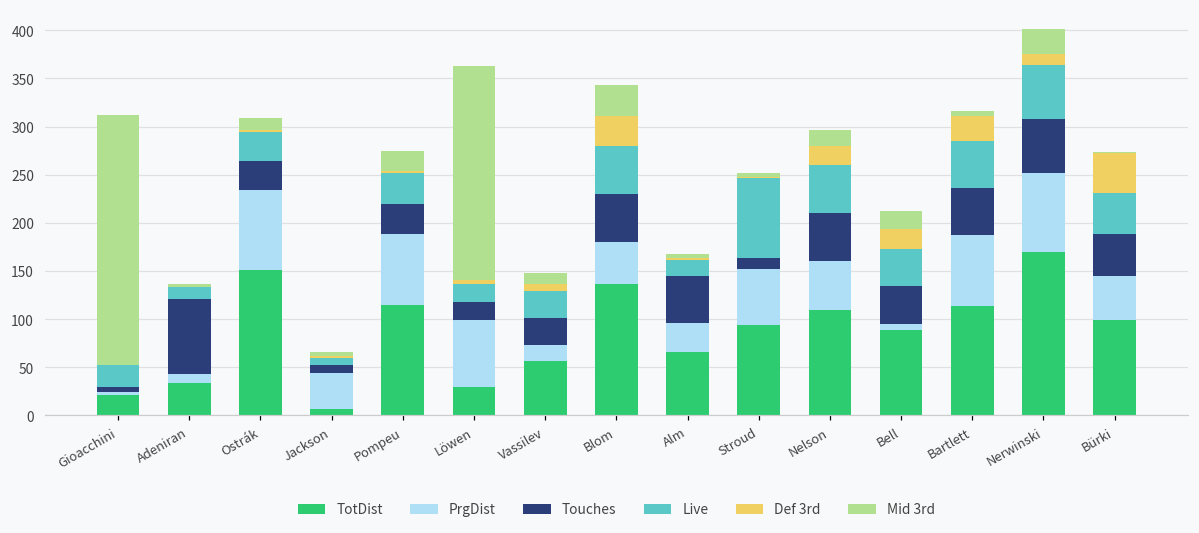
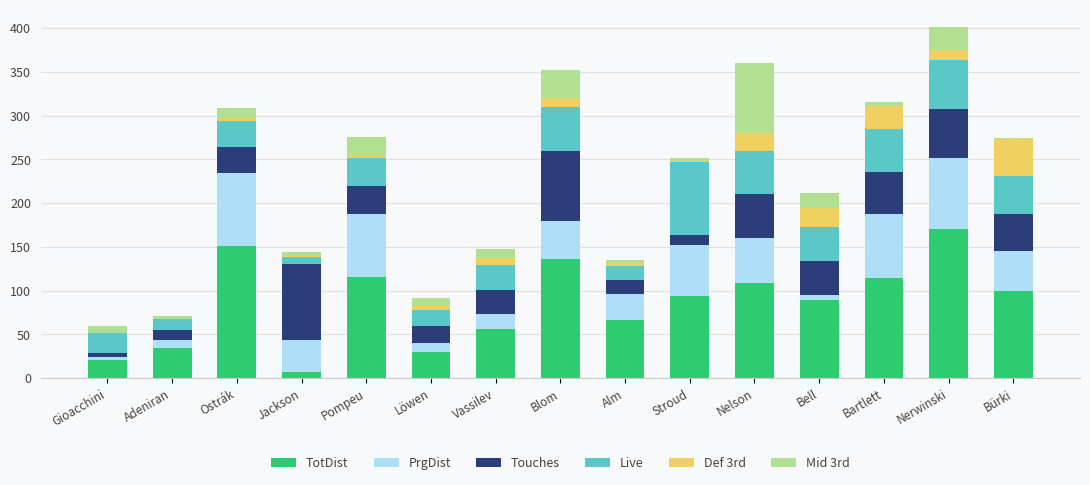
  {
    "TotDist": {
      "Gioacchini": 20,
      "Adeniran": 30,
      "Ostrák": 150,
      "Jackson": 10,
      "Pompeu": 120,
      "Löwen": 30,
      "Vassilev": 60,
      "Blom": 140,
      "Alm": 70,
      "Stroud": 90,
      "Nelson": 110,
      "Bell": 90,
      "Bartlett": 110,
      "Nerwinski": 170,
      "Bürki": 100
    },
    "PrgDist": {
      "Gioacchini": 0,
      "Adeniran": 10,
      "Ostrák": 80,
      "Jackson": 40,
      "Pompeu": 70,
-     "Löwen": 70,
+     "Löwen": 10,
      "Vassilev": 20,
      "Blom": 40,
      "Alm": 30,
      "Stroud": 60,
      "Nelson": 50,
      "Bell": 10,
      "Bartlett": 70,
      "Nerwinski": 80,
      "Bürki": 50
    },
    "Touches": {
      "Gioacchini": 10,
-     "Adeniran": 80,
+     "Adeniran": 10,
      "Ostrák": 30,
-     "Jackson": 10,
+     "Jackson": 90,
      "Pompeu": 30,
      "Löwen": 20,
      "Vassilev": 30,
-     "Blom": 50,
-     "Alm": 50,
+     "Blom": 80,
+     "Alm": 20,
      "Stroud": 10,
      "Nelson": 50,
      "Bell": 40,
      "Bartlett": 50,
      "Nerwinski": 60,
      "Bürki": 40
    },
    "Live": {
      "Gioacchini": 20,
      "Adeniran": 10,
      "Ostrák": 30,
      "Jackson": 10,
      "Pompeu": 30,
      "Löwen": 20,
      "Vassilev": 30,
      "Blom": 50,
      "Alm": 20,
      "Stroud": 80,
      "Nelson": 50,
      "Bell": 40,
      "Bartlett": 50,
      "Nerwinski": 60,
      "Bürki": 40
    },
    "Def 3rd": {
      "Gioacchini": 0,
      "Adeniran": 0,
      "Ostrák": 0,
      "Löwen": 0,
      "Vassilev": 10,
-     "Blom": 30,
+     "Blom": 10,
      "Alm": 0,
      "Nelson": 20,
      "Bell": 20,
      "Bartlett": 30,
      "Nerwinski": 10,
      "Bürki": 40
    },
    "Mid 3rd": {
-     "Gioacchini": 260,
+     "Gioacchini": 10,
      "Adeniran": 0,
      "Ostrák": 10,
      "Jackson": 0,
      "Pompeu": 20,
-     "Löwen": 220,
+     "Löwen": 10,
      "Vassilev": 10,
      "Blom": 30,
      "Alm": 0,
      "Stroud": 0,
-     "Nelson": 20,
+     "Nelson": 80,
      "Bell": 20,
      "Bartlett": 10,
      "Nerwinski": 30
    }
  }
